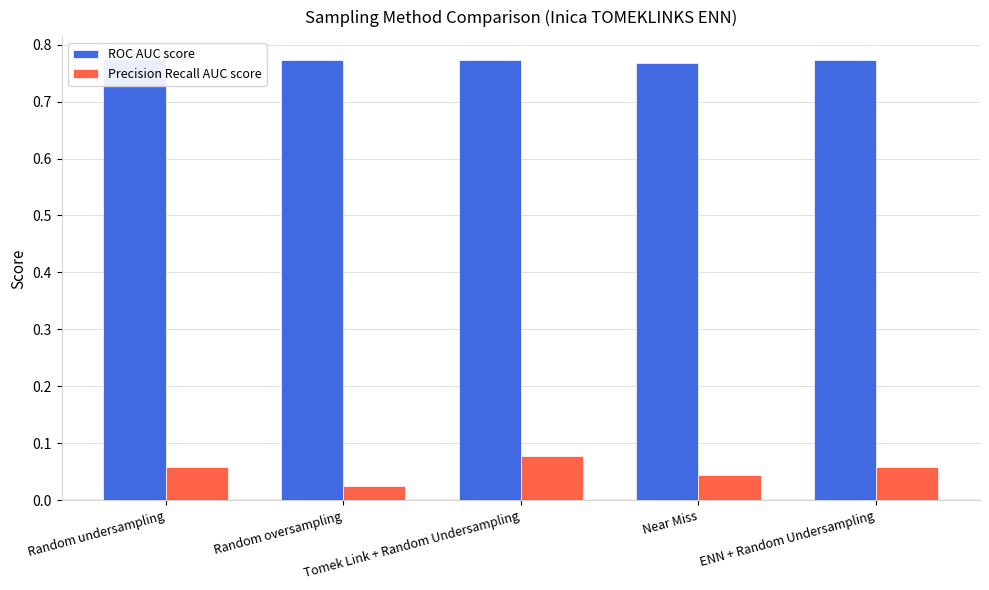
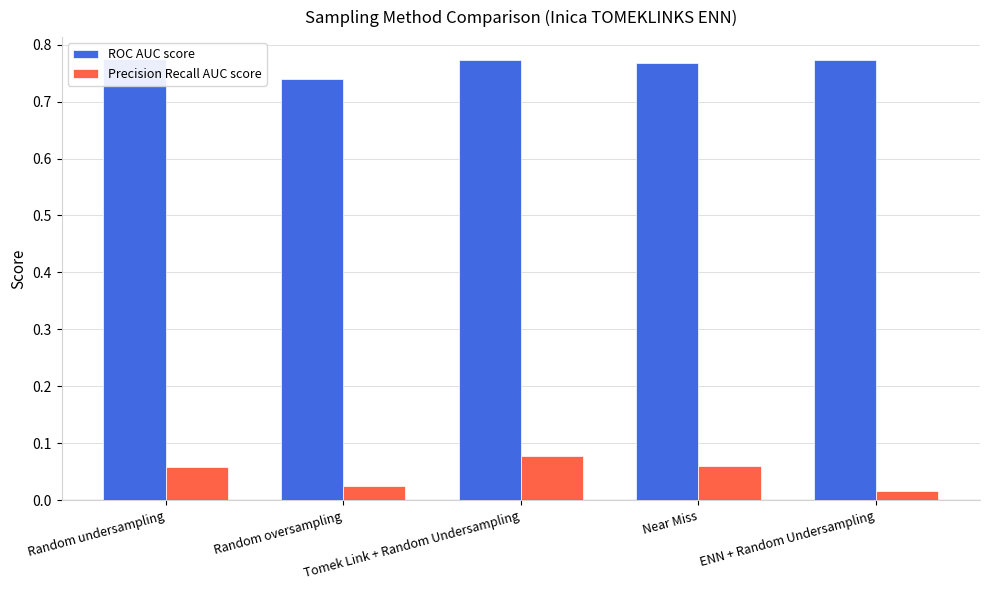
  {
    "ROC AUC score": {
-     "Random oversampling": 0.77,
+     "Random oversampling": 0.74,
      "Tomek Link + Random Undersampling": 0.77,
      "Near Miss": 0.77,
      "ENN + Random Undersampling": 0.77
    },
    "Precision Recall AUC score": {
      "Random undersampling": 0.06,
      "Random oversampling": 0.03,
      "Tomek Link + Random Undersampling": 0.08,
-     "Near Miss": 0.04,
-     "ENN + Random Undersampling": 0.06
+     "Near Miss": 0.06,
+     "ENN + Random Undersampling": 0.02
    }
  }
